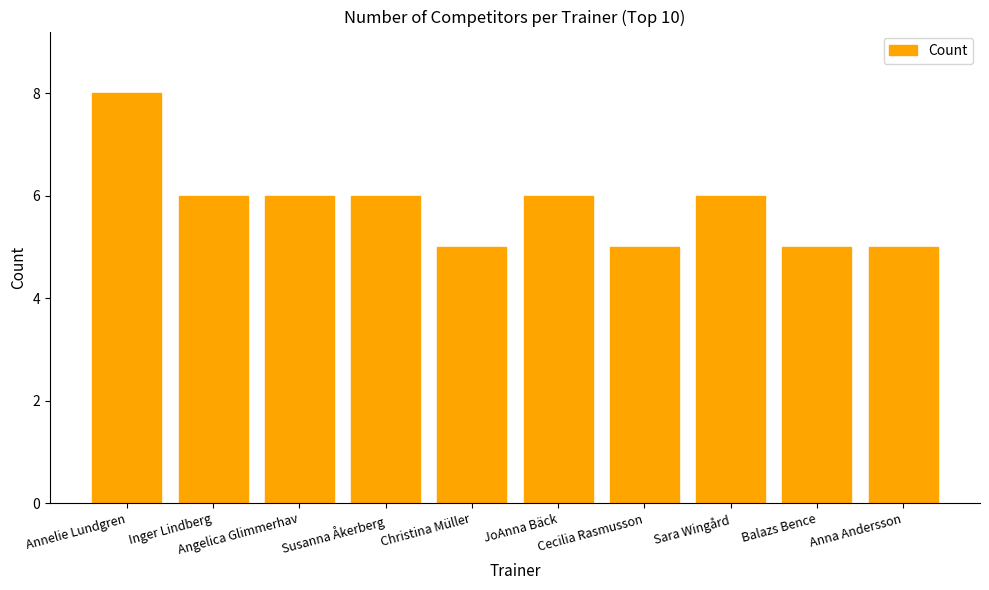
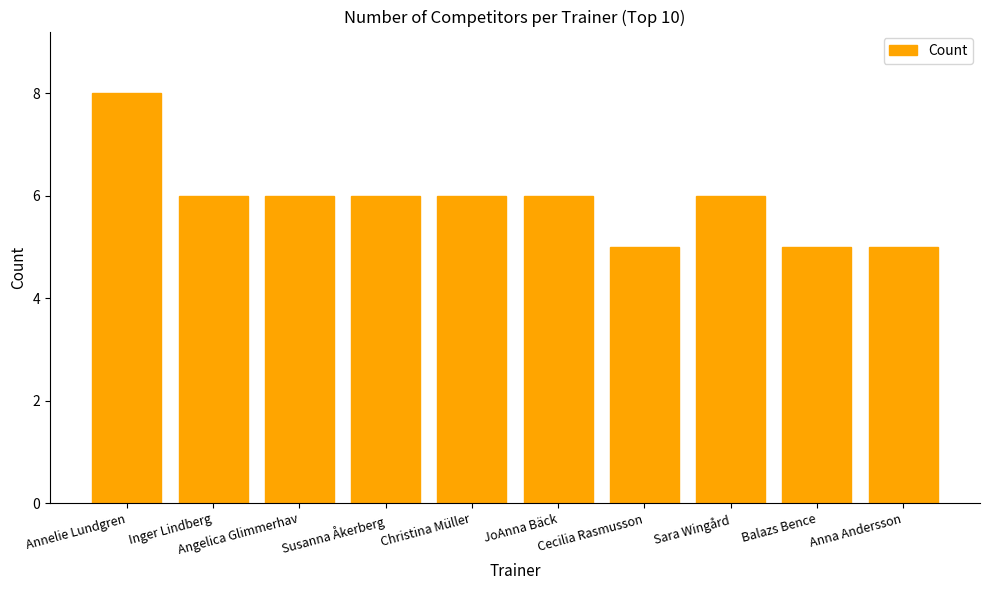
  {
    "Annelie Lundgren": 8,
    "Inger Lindberg": 6,
    "Angelica Glimmerhav": 6,
    "Susanna Åkerberg": 6,
-   "Christina Müller": 5,
+   "Christina Müller": 6,
    "JoAnna Bäck": 6,
    "Cecilia Rasmusson": 5,
    "Sara Wingård": 6,
    "Balazs Bence": 5,
    "Anna Andersson": 5
  }
